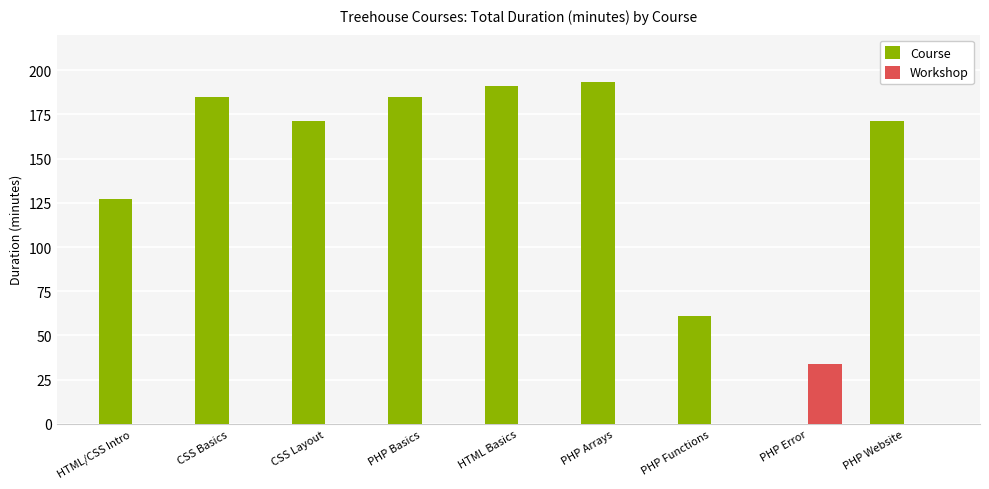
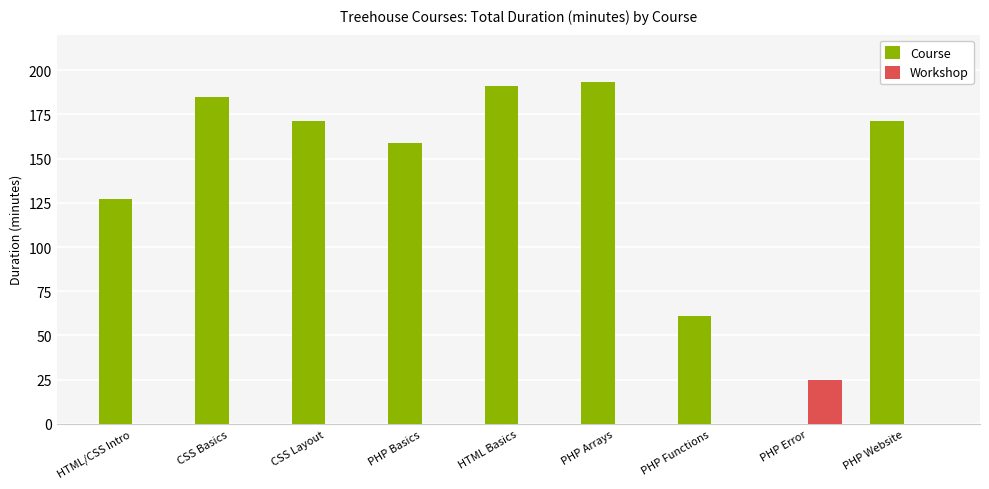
  {
    "Course": {
      "HTML/CSS Intro": 127,
      "CSS Basics": 185,
      "CSS Layout": 171,
-     "PHP Basics": 185,
+     "PHP Basics": 159,
      "HTML Basics": 191,
      "PHP Arrays": 193,
      "PHP Functions": 61,
      "PHP Error": 0,
      "PHP Website": 171
    },
    "Workshop": {
      "HTML/CSS Intro": 0,
      "CSS Basics": 0,
      "CSS Layout": 0,
      "PHP Basics": 0,
      "HTML Basics": 0,
      "PHP Arrays": 0,
      "PHP Functions": 0,
-     "PHP Error": 34,
+     "PHP Error": 25,
      "PHP Website": 0
    }
  }
